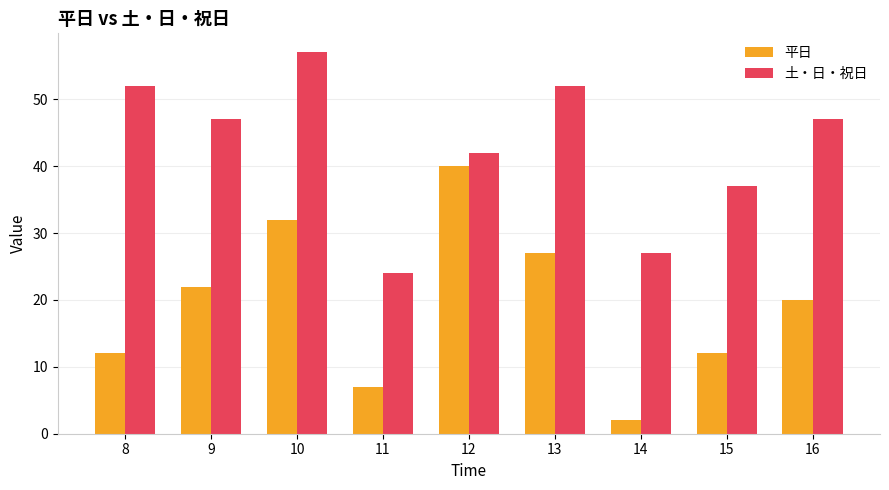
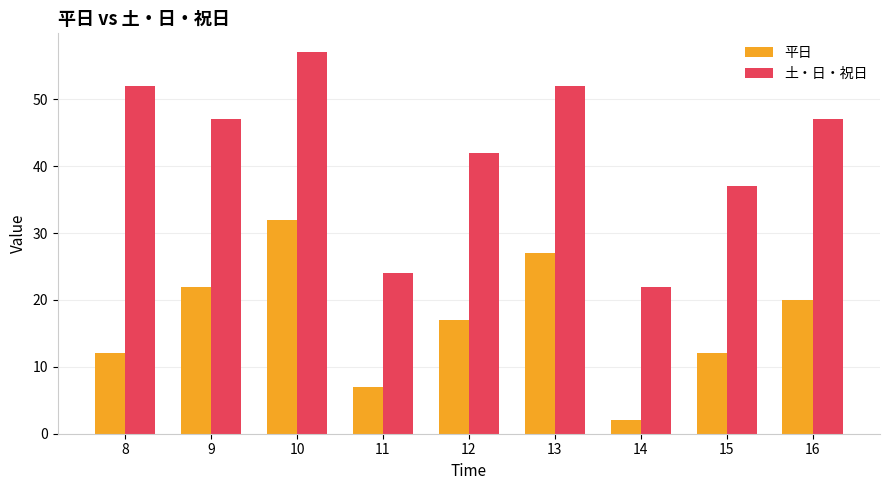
  {
    "平日": {
      "8": 12,
      "9": 22,
      "10": 32,
      "11": 7,
-     "12": 40,
+     "12": 17,
      "13": 27,
      "14": 2,
      "15": 12,
      "16": 20
    },
    "土・日・祝日": {
      "8": 52,
      "9": 47,
      "10": 57,
      "11": 24,
      "12": 42,
      "13": 52,
-     "14": 27,
+     "14": 22,
      "15": 37,
      "16": 47
    }
  }
